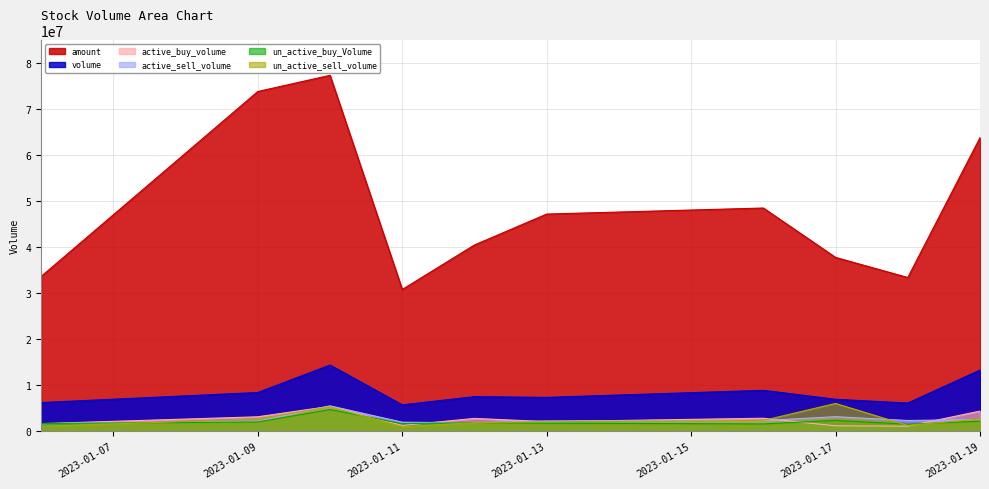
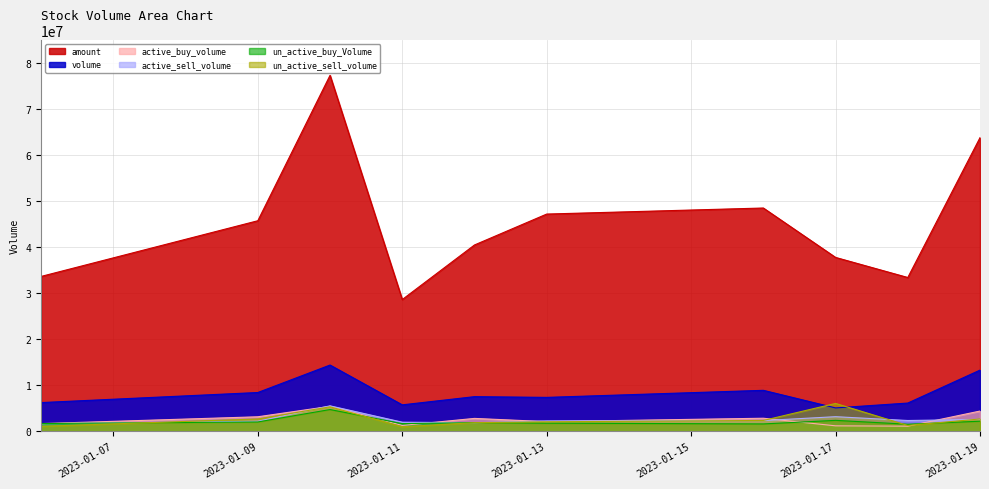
  {
    "amount": {
-     "2023-01-09": 74000000,
-     "2023-01-11": 31000000,
+     "2023-01-09": 46000000,
+     "2023-01-11": 29000000,
      "2023-01-13": 47000000,
      "2023-01-17": 38000000,
      "2023-01-19": 64000000
    },
    "volume": {
      "2023-01-09": 8000000,
      "2023-01-11": 6000000,
      "2023-01-13": 7000000,
-     "2023-01-17": 7000000,
+     "2023-01-17": 5000000,
      "2023-01-19": 13000000
    },
    "active_buy_volume": {
      "2023-01-17": 1000000,
      "2023-01-19": 4000000
    },
    "active_sell_volume": {
      "2023-01-17": 3000000
    },
    "un_active_buy_Volume": {
      "2023-01-17": 2000000
    },
    "un_active_sell_volume": {
      "2023-01-17": 6000000
    }
  }
